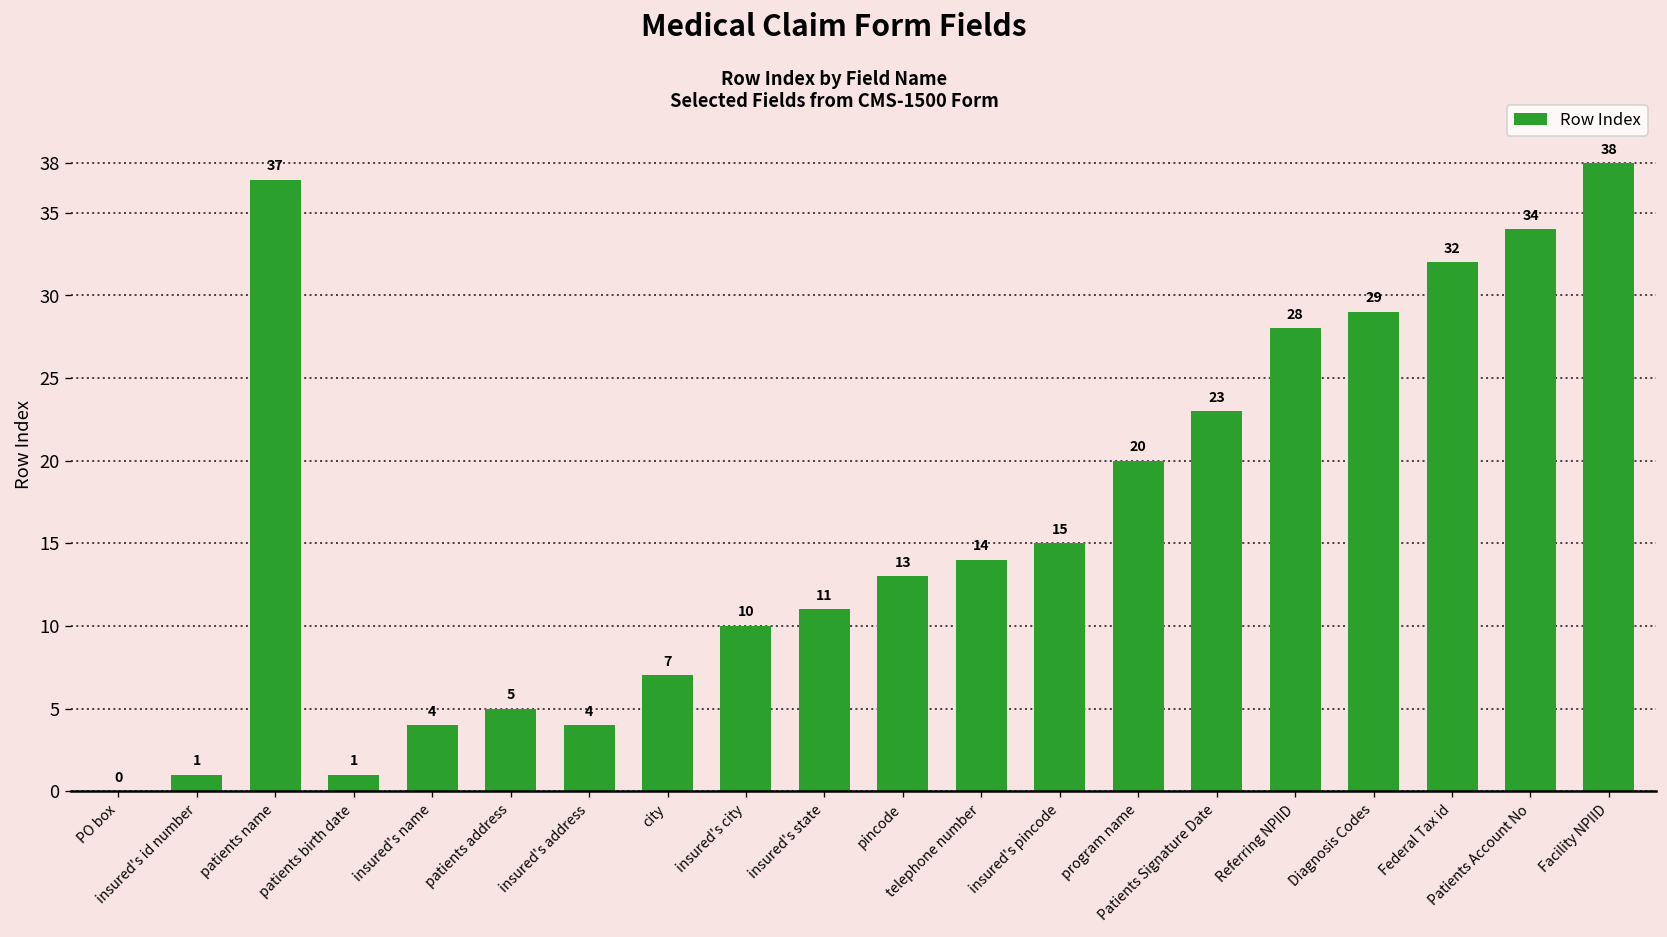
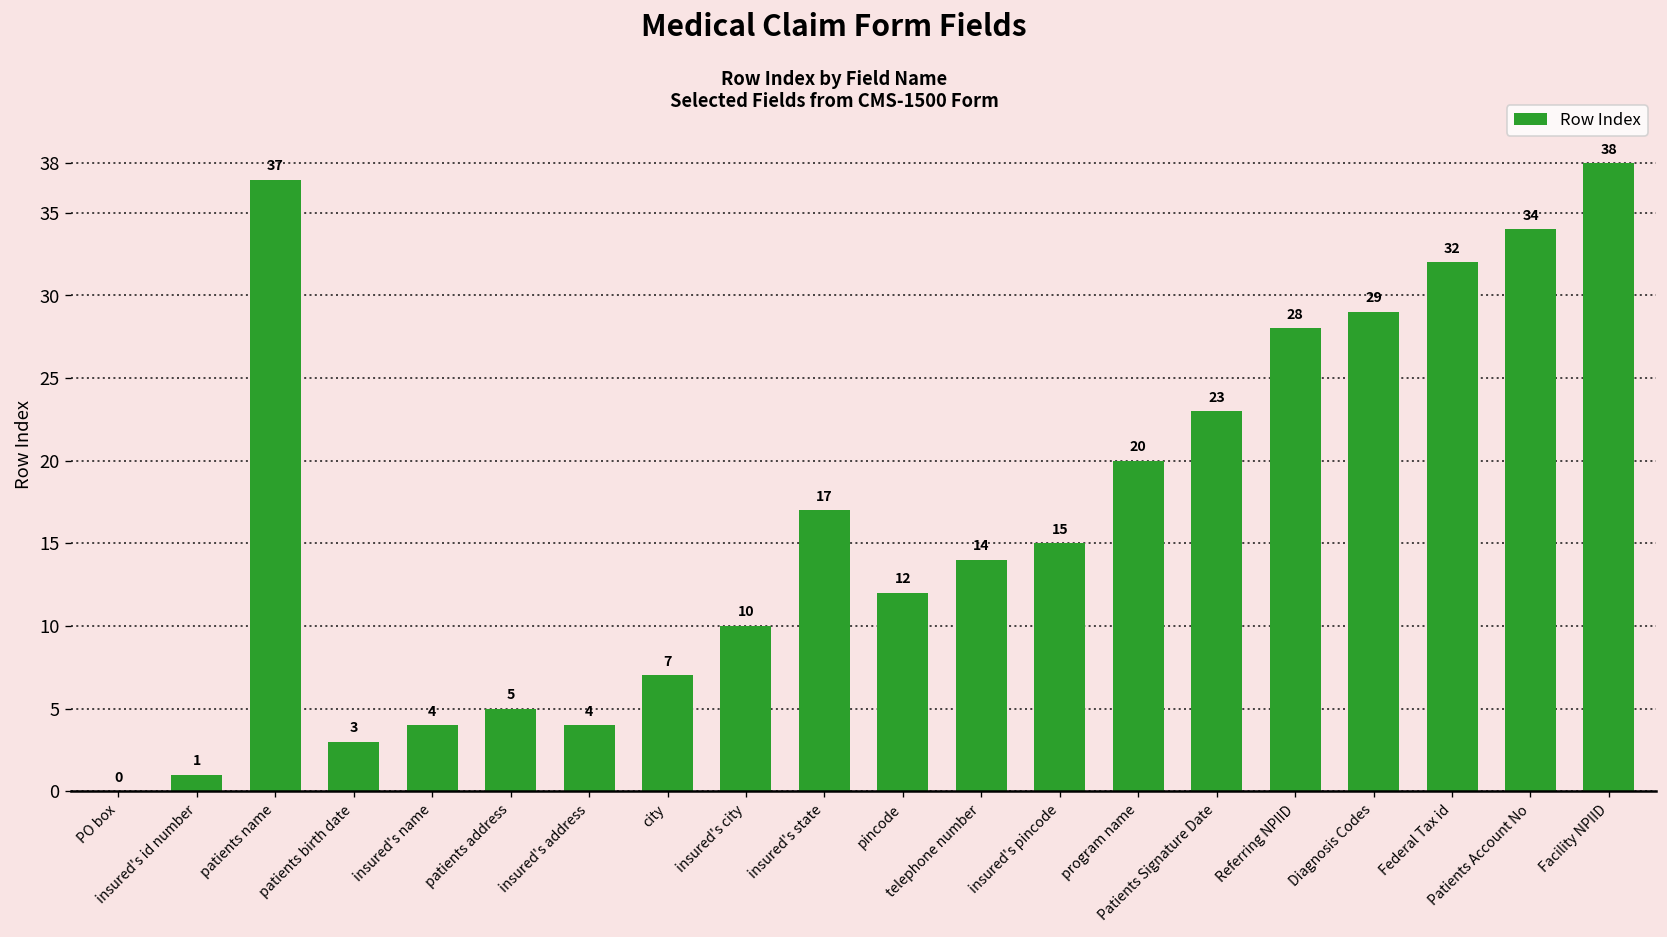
  {
    "PO box": 0,
    "insured's id number": 1,
    "patients name": 37,
-   "patients birth date": 1,
+   "patients birth date": 3,
    "insured's name": 4,
    "patients address": 5,
    "insured's address": 4,
    "city": 7,
    "insured's city": 10,
-   "insured's state": 11,
-   "pincode": 13,
+   "insured's state": 17,
+   "pincode": 12,
    "telephone number": 14,
    "insured's pincode": 15,
    "program name": 20,
    "Patients Signature Date": 23,
    "Referring NPIID": 28,
    "Diagnosis Codes": 29,
    "Federal Tax id": 32,
    "Patients Account No": 34,
    "Facility NPIID": 38
  }
